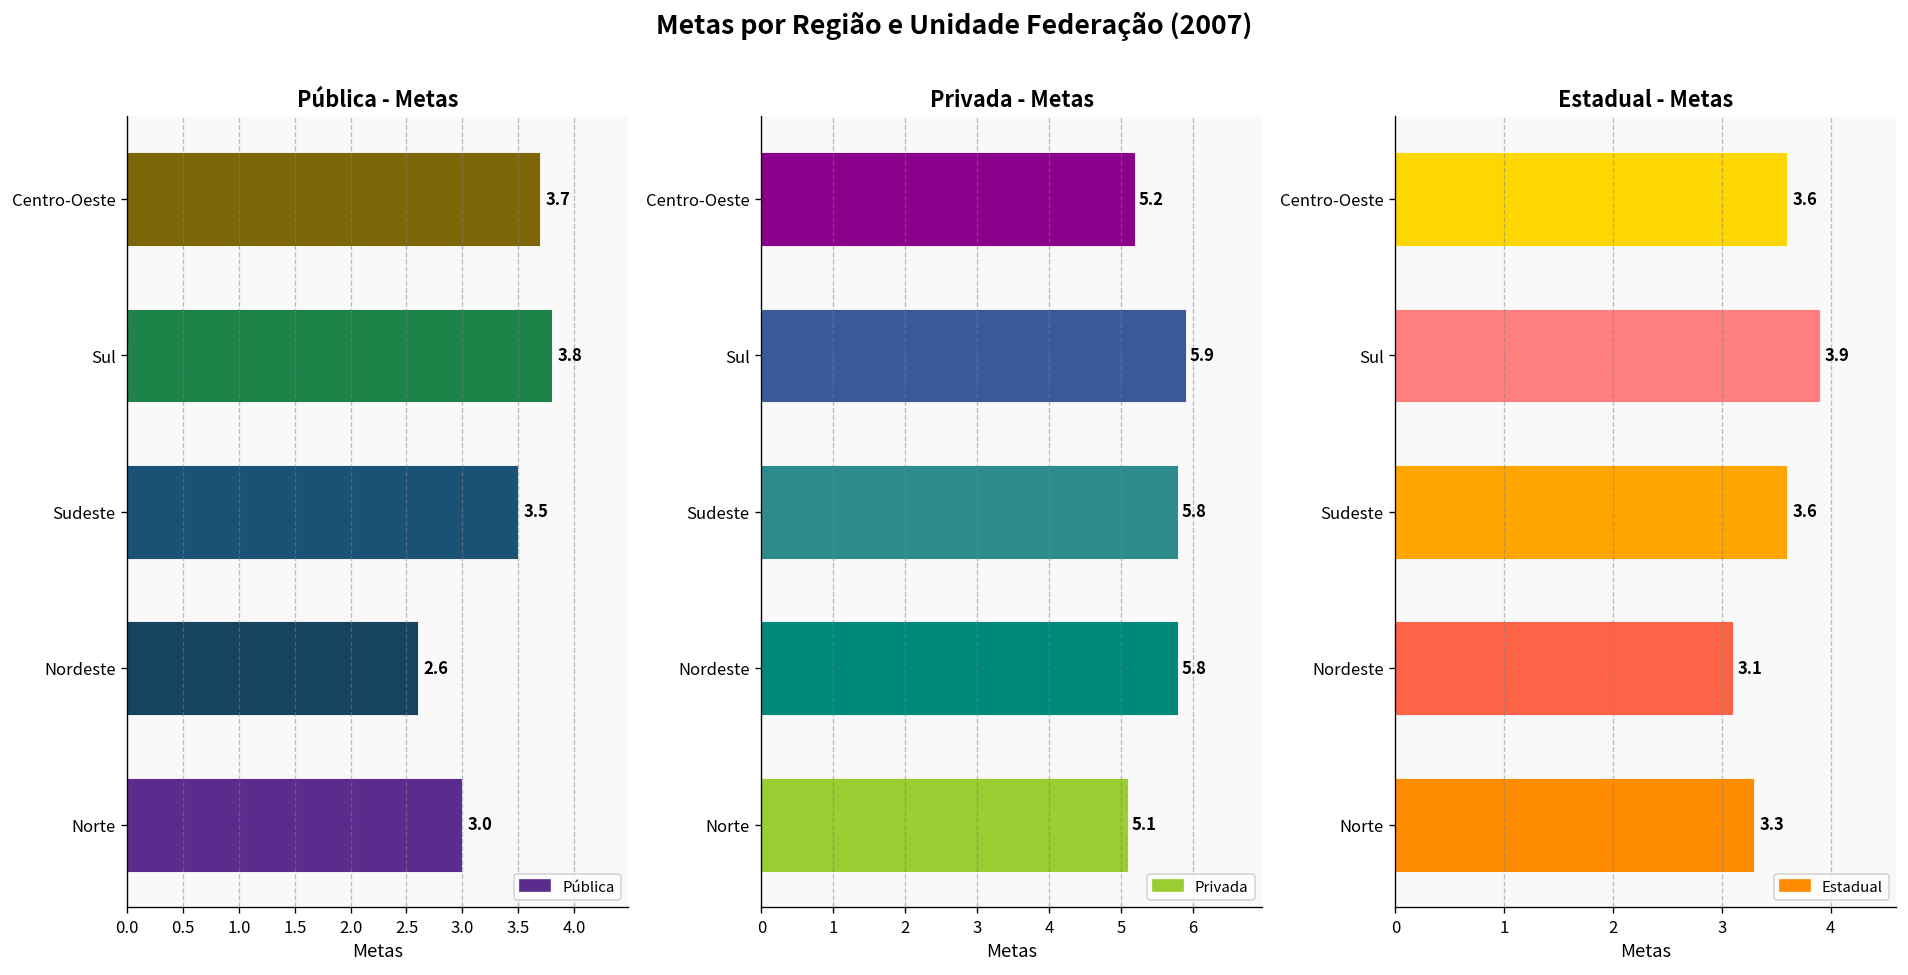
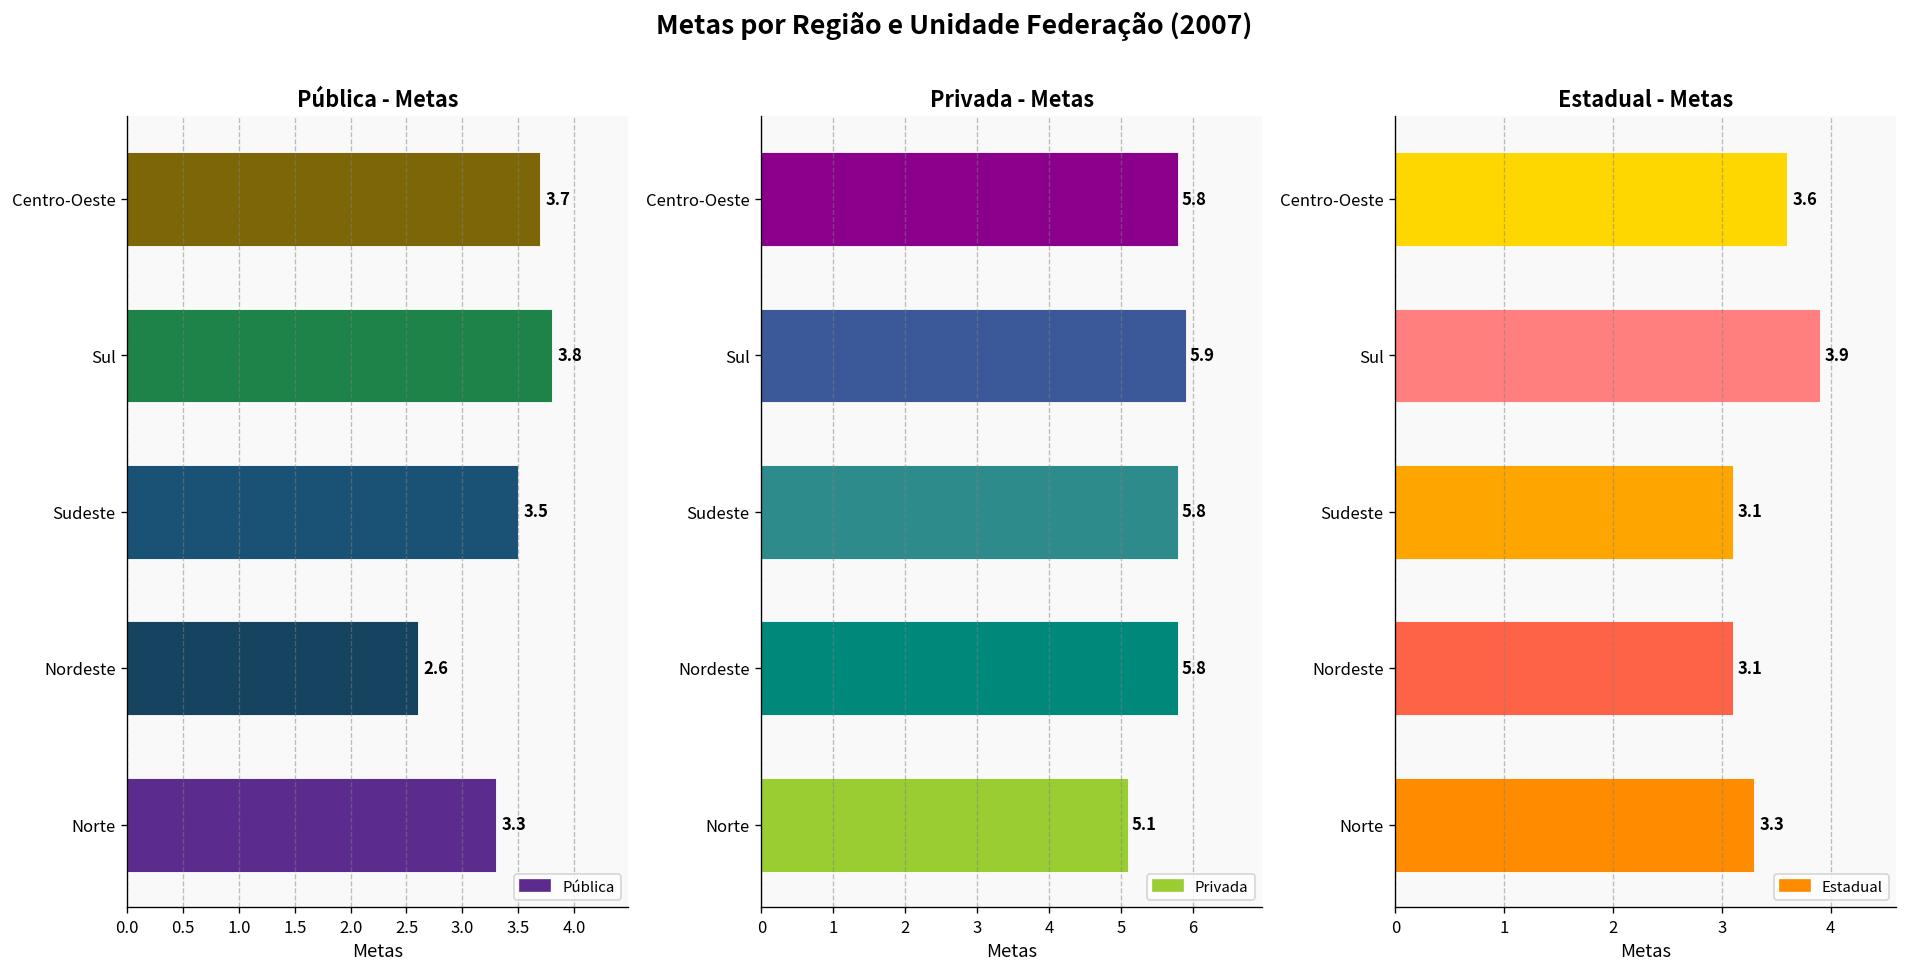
  {
    "Pública - Metas": {
      "Centro-Oeste": 3.7,
      "Sul": 3.8,
      "Sudeste": 3.5,
      "Nordeste": 2.6,
-     "Norte": 3.0
+     "Norte": 3.3
    },
    "Privada - Metas": {
-     "Centro-Oeste": 5.2,
+     "Centro-Oeste": 5.8,
      "Sul": 5.9,
      "Sudeste": 5.8,
      "Nordeste": 5.8,
      "Norte": 5.1
    },
    "Estadual - Metas": {
      "Centro-Oeste": 3.6,
      "Sul": 3.9,
-     "Sudeste": 3.6,
+     "Sudeste": 3.1,
      "Nordeste": 3.1,
      "Norte": 3.3
    }
  }
